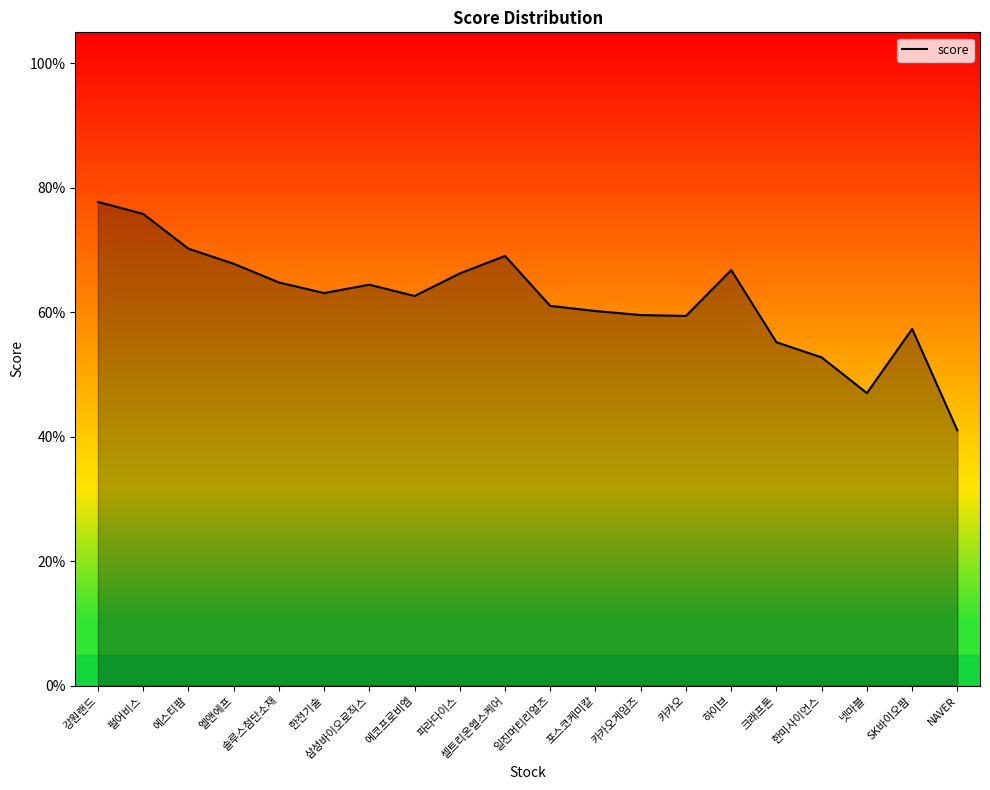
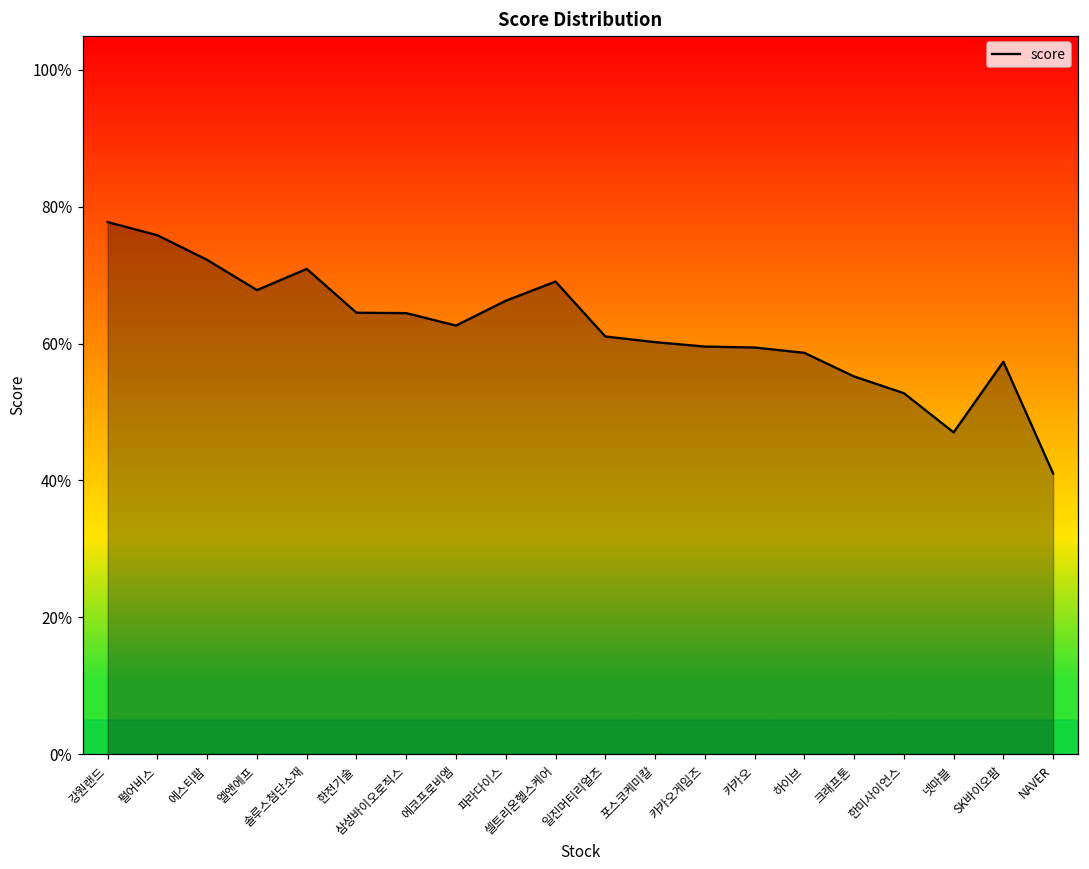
  {
    "강원랜드": "78%",
    "펄어비스": "76%",
-   "에스티팜": "70%",
+   "에스티팜": "72%",
    "엘앤에프": "68%",
-   "솔루스첨단소재": "65%",
-   "한전기술": "63%",
+   "솔루스첨단소재": "71%",
+   "한전기술": "65%",
    "삼성바이오로직스": "64%",
    "에코프로비엠": "63%",
    "파라다이스": "66%",
    "셀트리온헬스케어": "69%",
    "일진머티리얼즈": "61%",
    "포스코케미칼": "60%",
    "카카오게임즈": "60%",
    "카카오": "59%",
-   "하이브": "67%",
+   "하이브": "59%",
    "크래프톤": "55%",
    "한미사이언스": "53%",
    "넷마블": "47%",
    "SK바이오팜": "57%",
    "NAVER": "41%"
  }
